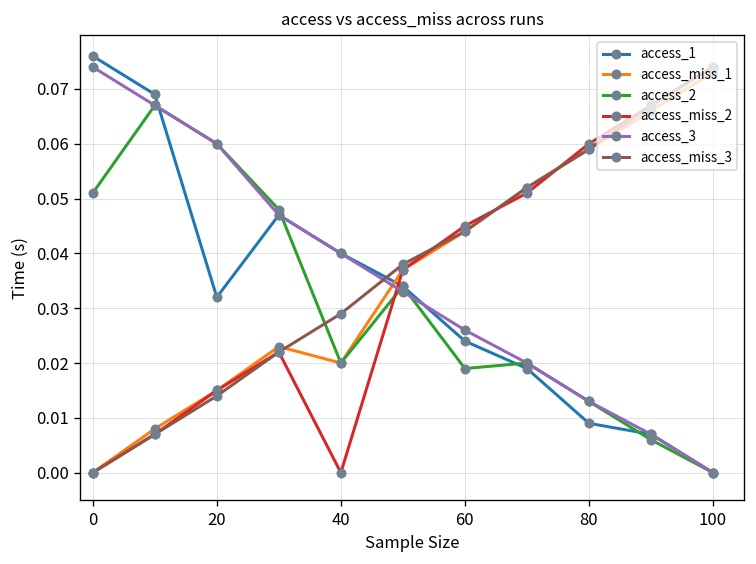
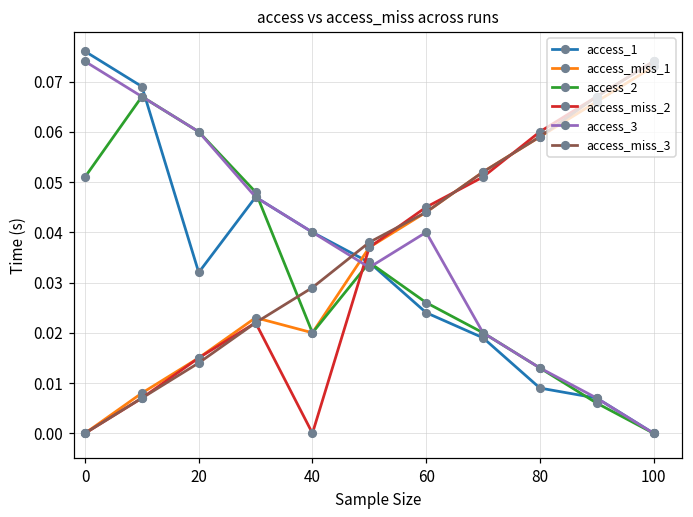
  {
    "access_1": {
      "0": 0.076,
      "20": 0.032,
      "60": 0.024,
      "80": 0.009
    },
    "access_2": {
      "0": 0.051,
-     "60": 0.019
+     "60": 0.026
    },
    "access_miss_2": {
      "40": 0.000,
      "60": 0.045,
      "80": 0.060
    },
    "access_3": {
      "0": 0.074,
-     "60": 0.026
+     "60": 0.040
    },
    "access_miss_3": {
      "20": 0.014,
      "40": 0.029
    }
  }
